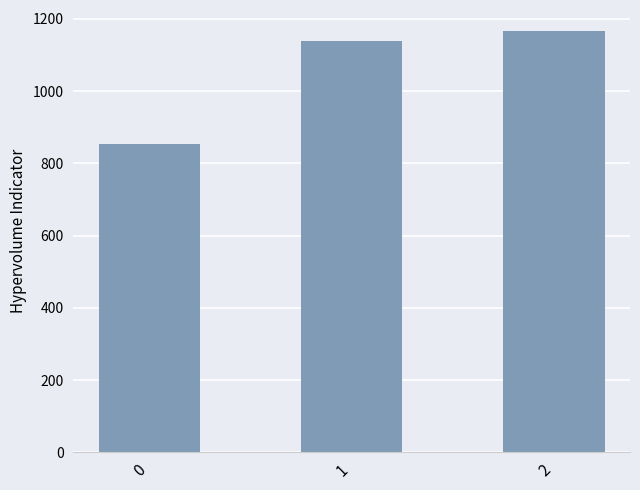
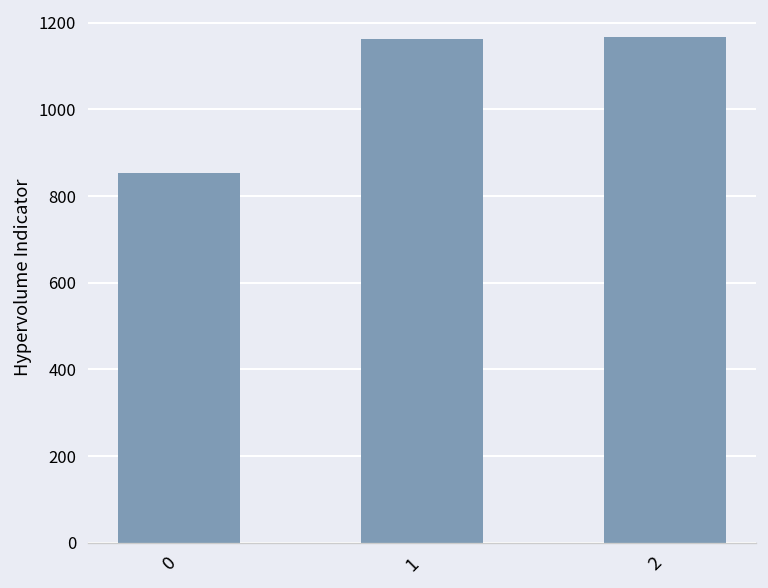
  {
    "0": 850,
-   "1": 1140,
+   "1": 1160,
    "2": 1170
  }
